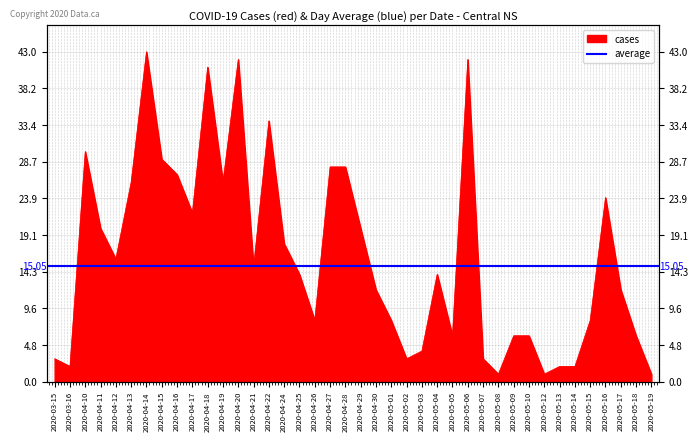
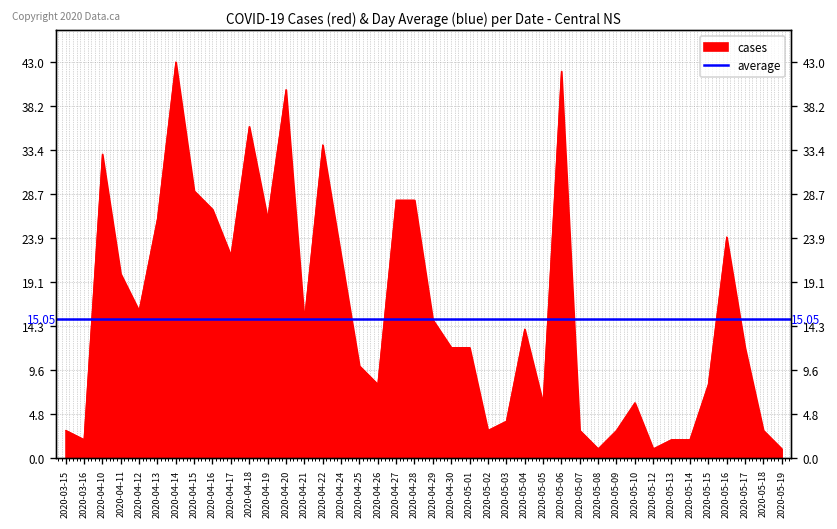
  {
    "2020-03-15": 3,
    "2020-03-16": 2,
-   "2020-04-10": 30,
+   "2020-04-10": 33,
    "2020-04-11": 20,
    "2020-04-12": 16,
    "2020-04-13": 26,
    "2020-04-14": 43,
    "2020-04-15": 29,
    "2020-04-16": 27,
    "2020-04-17": 22,
-   "2020-04-18": 41,
+   "2020-04-18": 36,
    "2020-04-19": 26,
-   "2020-04-20": 42,
+   "2020-04-20": 40,
    "2020-04-21": 15,
    "2020-04-22": 34,
-   "2020-04-24": 18,
-   "2020-04-25": 14,
+   "2020-04-24": 22,
+   "2020-04-25": 10,
    "2020-04-26": 8,
    "2020-04-27": 28,
    "2020-04-28": 28,
-   "2020-04-29": 20,
+   "2020-04-29": 15,
    "2020-04-30": 12,
-   "2020-05-01": 8,
+   "2020-05-01": 12,
    "2020-05-02": 3,
    "2020-05-03": 4,
    "2020-05-04": 14,
    "2020-05-05": 6,
    "2020-05-06": 42,
    "2020-05-07": 3,
    "2020-05-08": 1,
-   "2020-05-09": 6,
+   "2020-05-09": 3,
    "2020-05-10": 6,
    "2020-05-12": 1,
    "2020-05-13": 2,
    "2020-05-14": 2,
    "2020-05-15": 8,
    "2020-05-16": 24,
    "2020-05-17": 12,
-   "2020-05-18": 6,
+   "2020-05-18": 3,
    "2020-05-19": 1
  }
